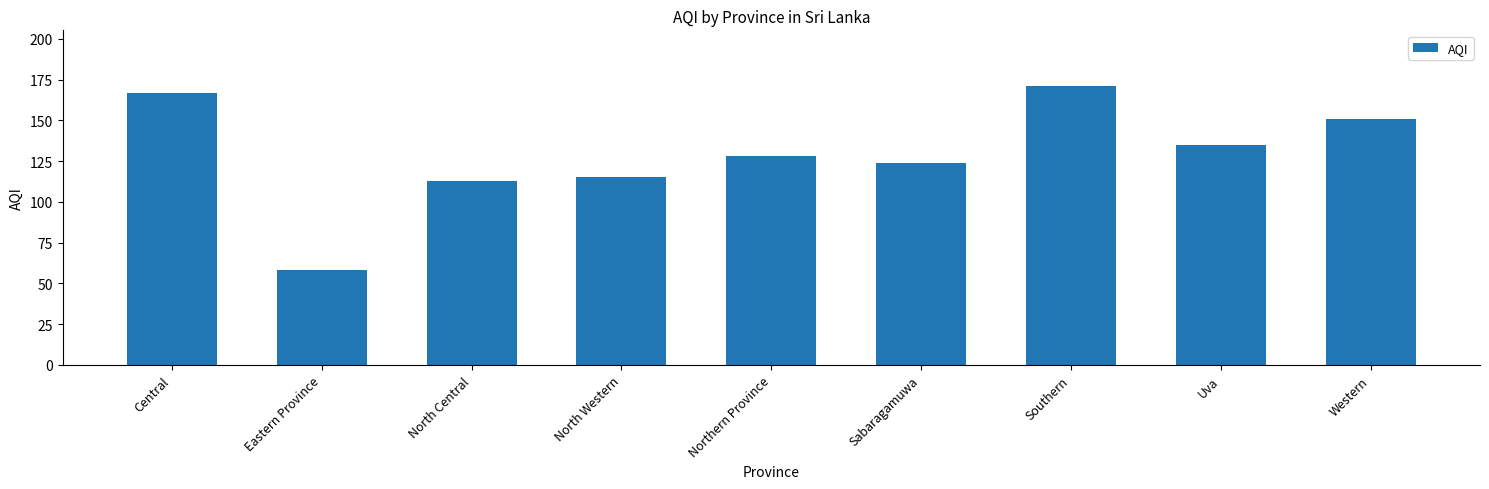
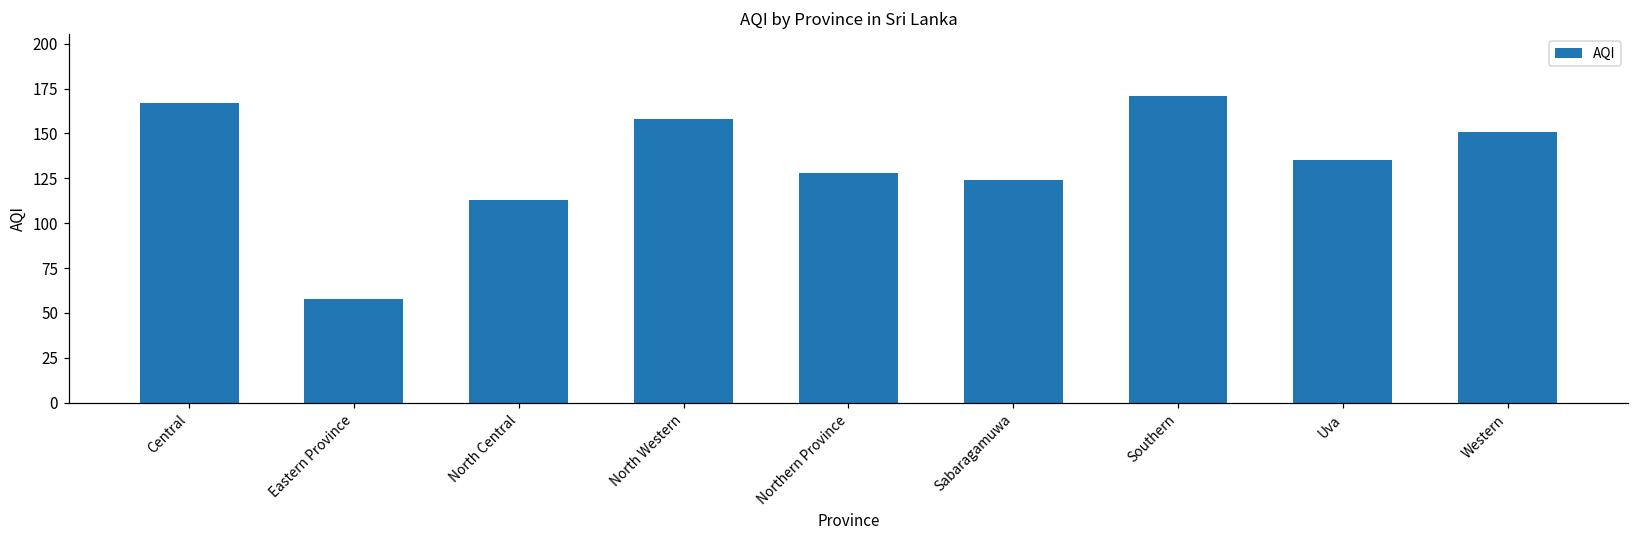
  {
    "Central": 167,
    "Eastern Province": 58,
    "North Central": 113,
-   "North Western": 115,
+   "North Western": 158,
    "Northern Province": 128,
    "Sabaragamuwa": 124,
    "Southern": 171,
    "Uva": 135,
    "Western": 151
  }
